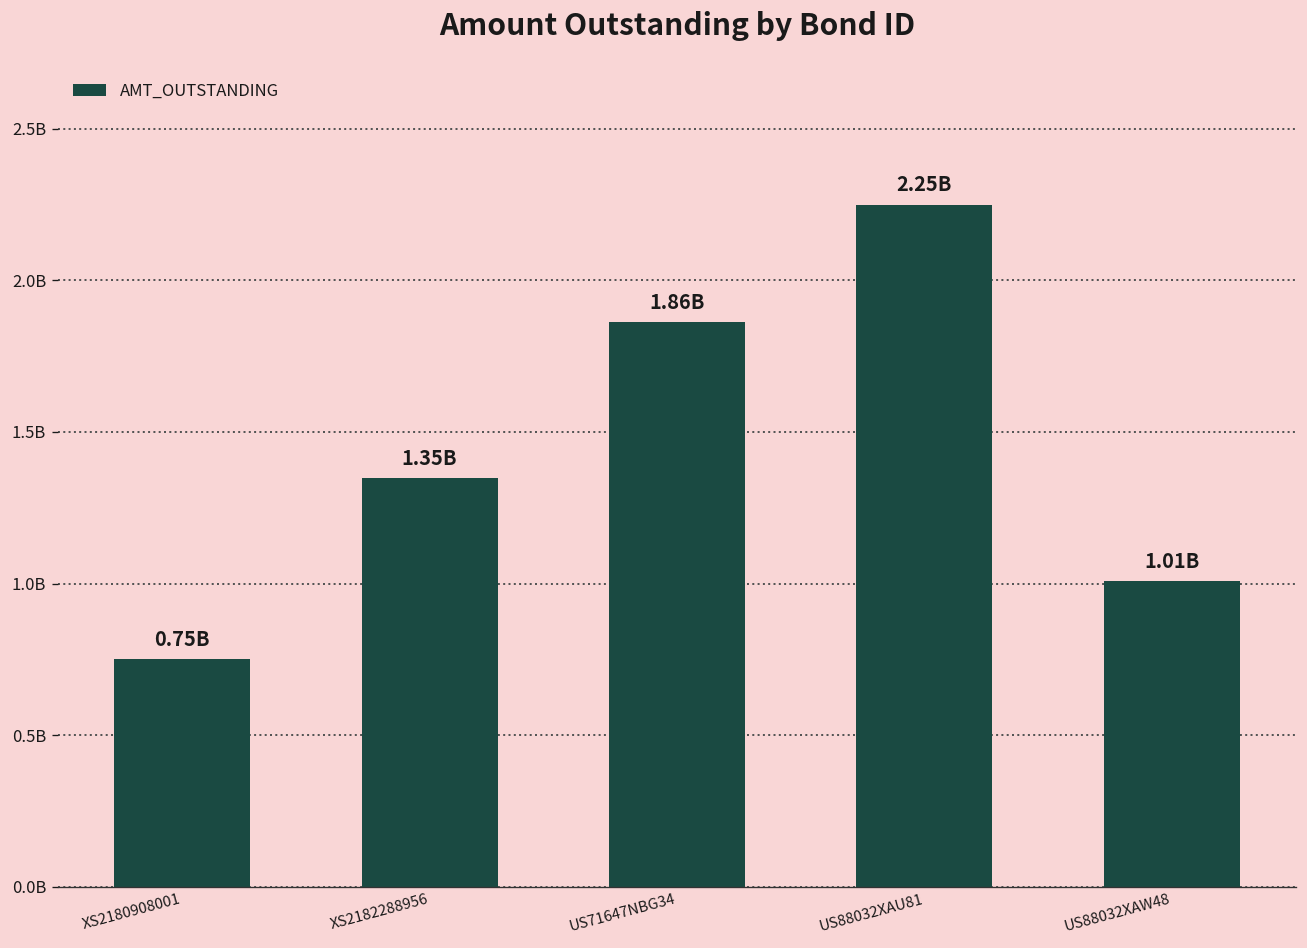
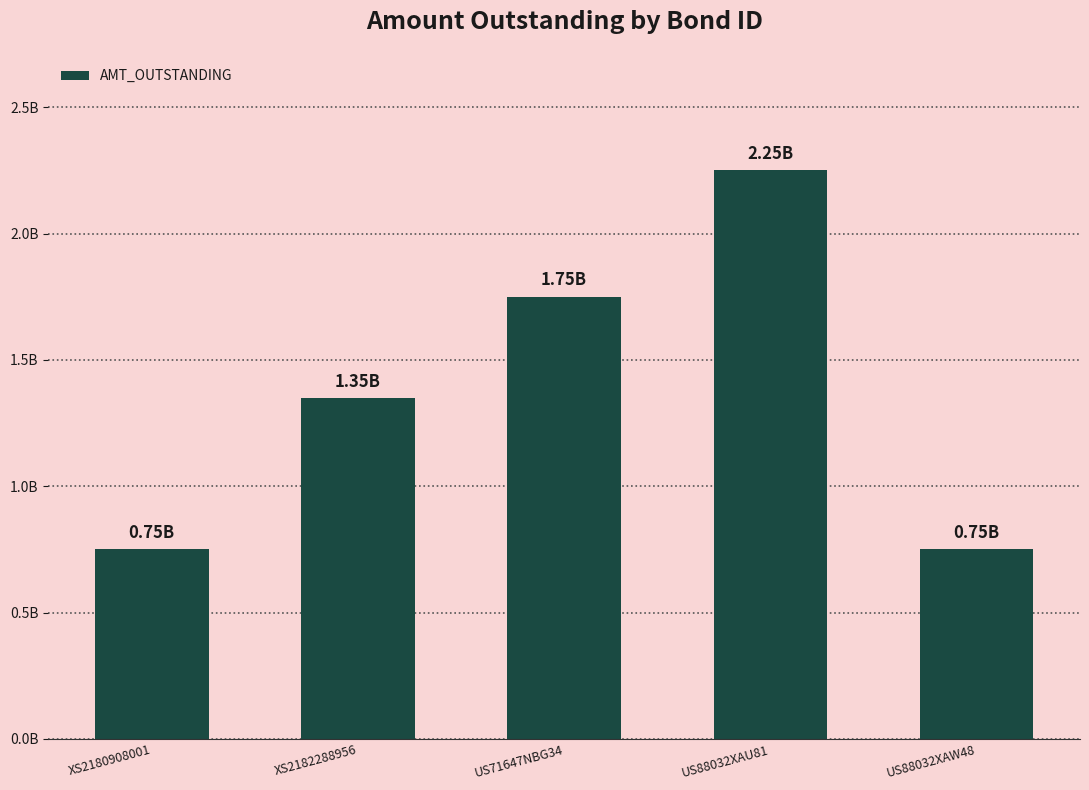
  {
    "XS2180908001": "0.75B",
    "XS2182288956": "1.35B",
-   "US71647NBG34": "1.86B",
+   "US71647NBG34": "1.75B",
    "US88032XAU81": "2.25B",
-   "US88032XAW48": "1.01B"
+   "US88032XAW48": "0.75B"
  }
